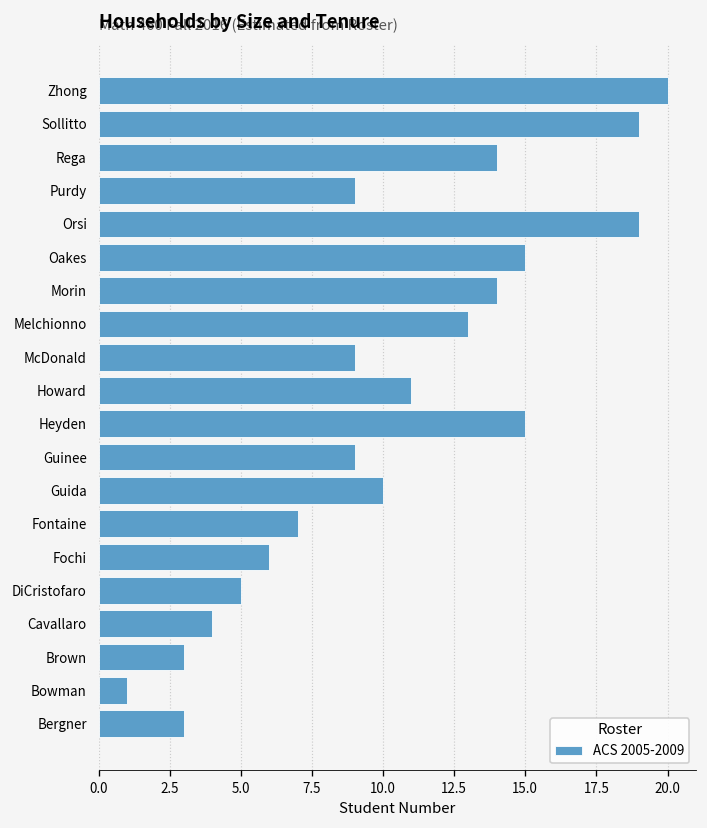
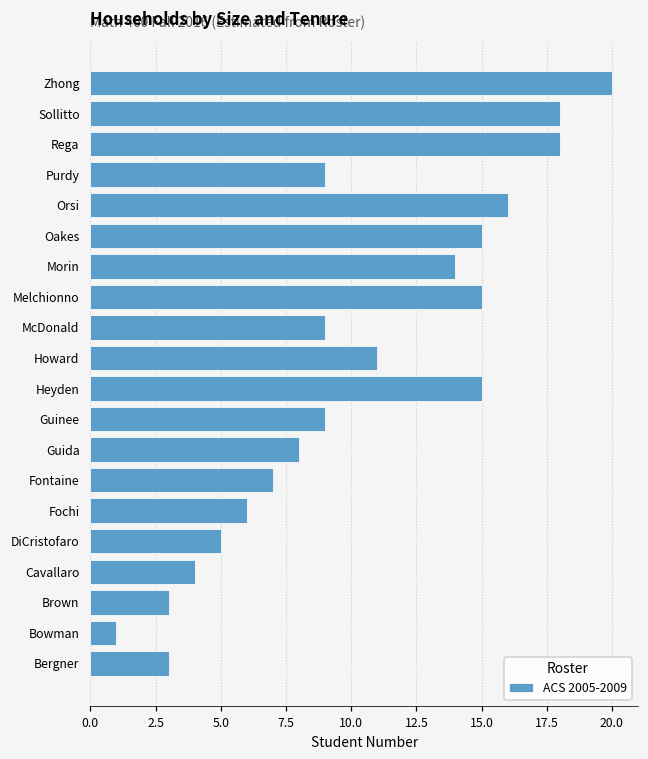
  {
    "Zhong": 20,
-   "Sollitto": 19,
-   "Rega": 14,
+   "Sollitto": 18,
+   "Rega": 18,
    "Purdy": 9,
-   "Orsi": 19,
+   "Orsi": 16,
    "Oakes": 15,
    "Morin": 14,
-   "Melchionno": 13,
+   "Melchionno": 15,
    "McDonald": 9,
    "Howard": 11,
    "Heyden": 15,
    "Guinee": 9,
-   "Guida": 10,
+   "Guida": 8,
    "Fontaine": 7,
    "Fochi": 6,
    "DiCristofaro": 5,
    "Cavallaro": 4,
    "Brown": 3,
    "Bowman": 1,
    "Bergner": 3
  }
